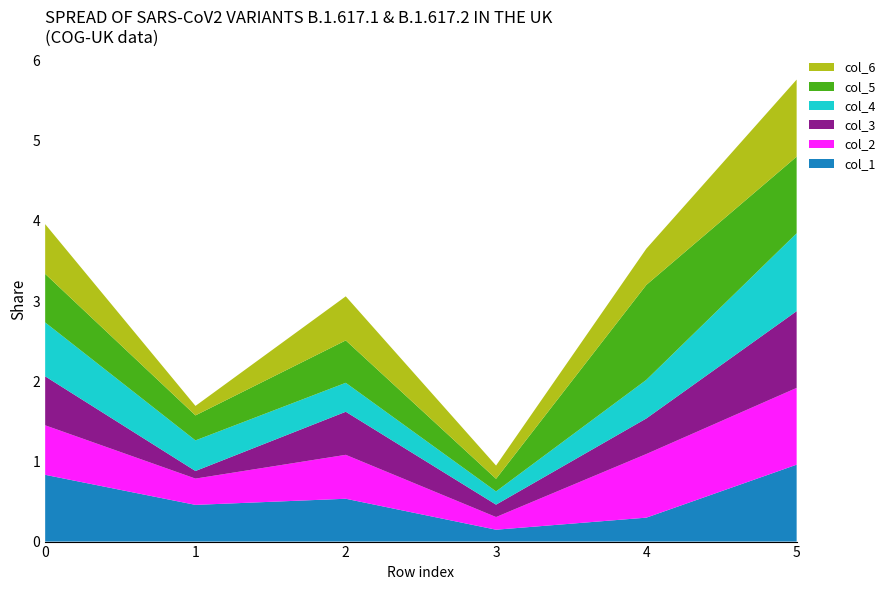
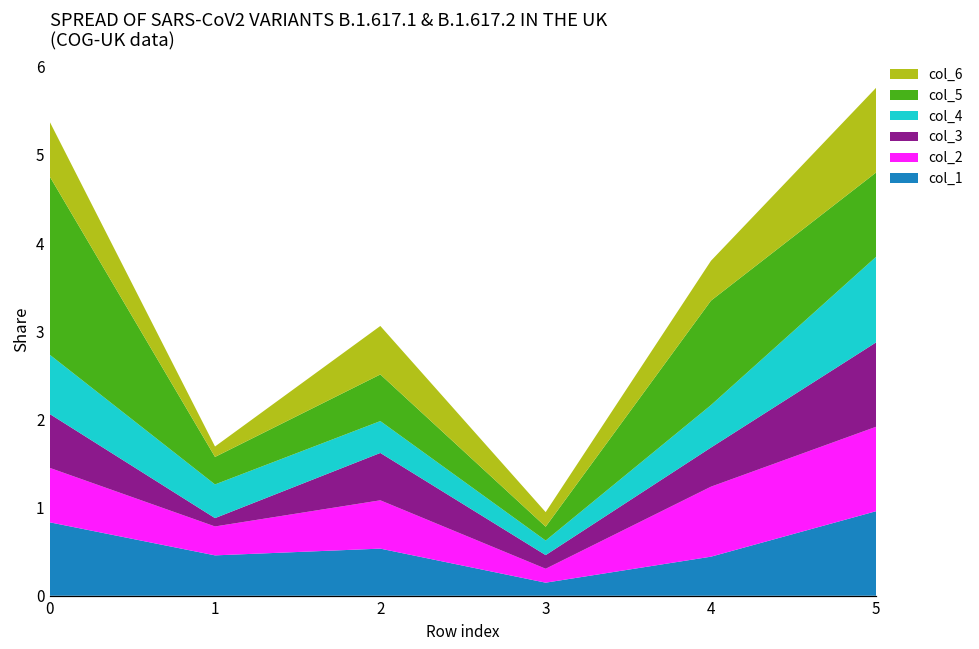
  {
    "col_1": {
      "0": 0.8,
      "1": 0.5,
      "2": 0.5,
      "3": 0.1,
-     "4": 0.3,
+     "4": 0.4,
      "5": 1.0
    },
    "col_2": {
      "0": 0.6,
      "1": 0.3,
      "2": 0.5,
      "3": 0.2,
      "4": 0.8,
      "5": 1.0
    },
    "col_3": {
      "0": 0.6,
      "1": 0.1,
      "2": 0.5,
      "3": 0.2,
      "4": 0.4,
      "5": 1.0
    },
    "col_4": {
      "0": 0.7,
      "1": 0.4,
      "2": 0.4,
      "3": 0.2,
      "4": 0.5,
      "5": 1.0
    },
    "col_5": {
-     "0": 0.6,
+     "0": 2.0,
      "1": 0.3,
      "2": 0.5,
      "3": 0.2,
      "4": 1.2,
      "5": 1.0
    },
    "col_6": {
      "0": 0.6,
      "1": 0.1,
      "2": 0.5,
      "3": 0.2,
      "4": 0.5,
      "5": 1.0
    }
  }
